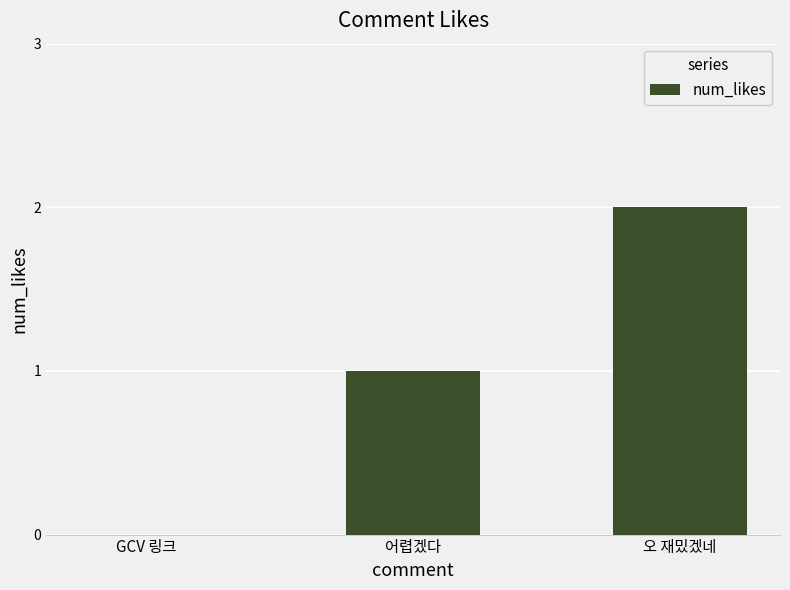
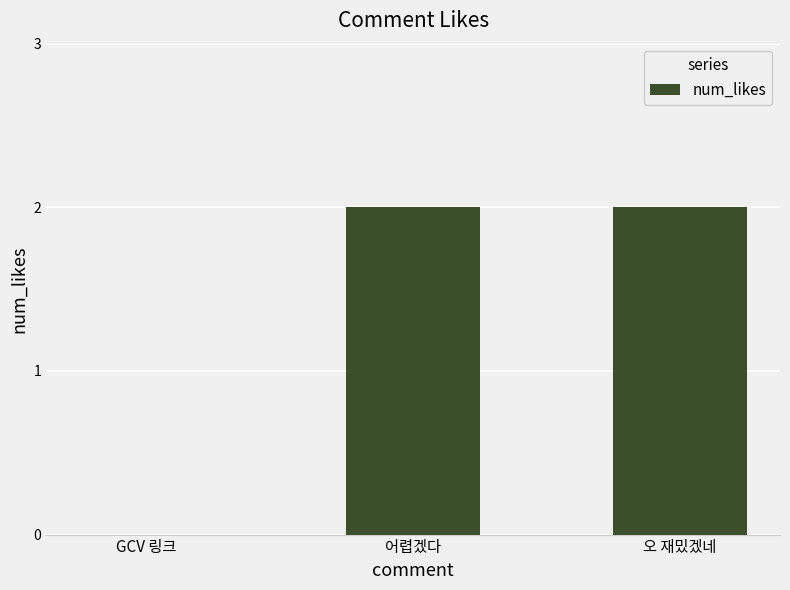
  {
    "GCV 링크": 0,
-   "어렵겠다": 1,
+   "어렵겠다": 2,
    "오 재밌겠네": 2
  }
